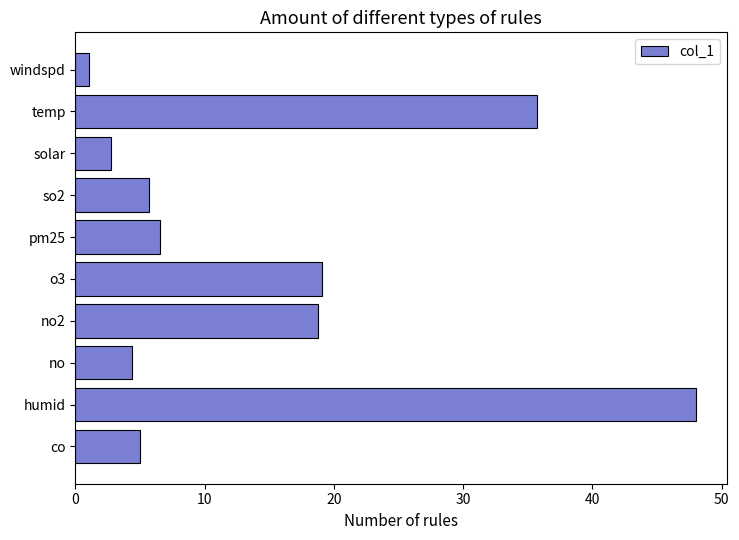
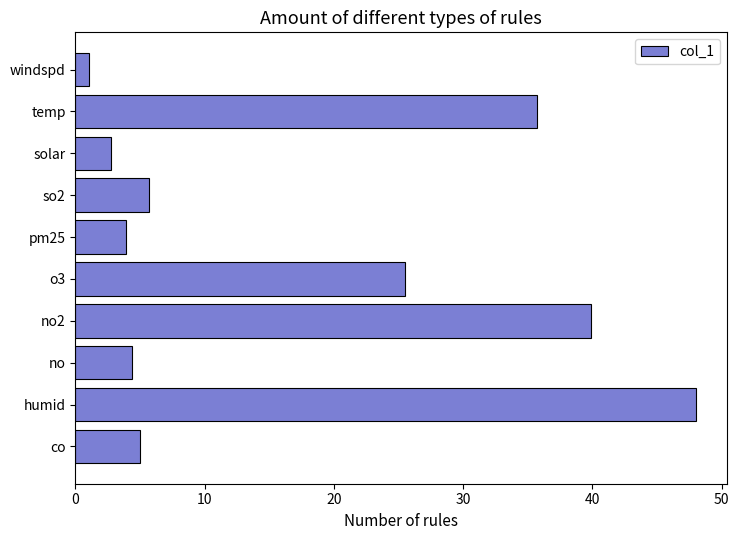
  {
    "windspd": 1.0,
    "temp": 35.7,
    "solar": 2.8,
    "so2": 5.7,
-   "pm25": 6.5,
-   "o3": 19.1,
-   "no2": 18.7,
+   "pm25": 3.9,
+   "o3": 25.5,
+   "no2": 39.9,
    "no": 4.4,
    "humid": 48.0,
    "co": 5.0
  }
